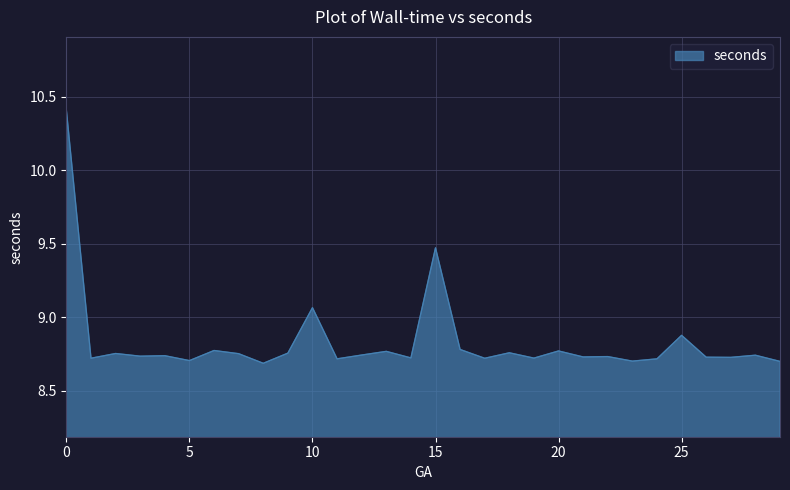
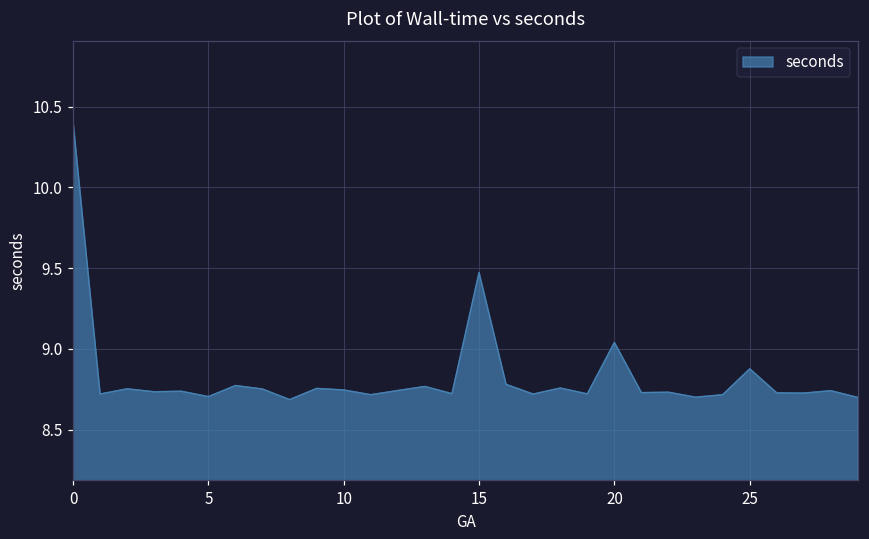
  {
    "0": 10.41,
    "5": 8.70,
-   "10": 9.06,
+   "10": 8.75,
    "15": 9.47,
-   "20": 8.77,
+   "20": 9.04,
    "25": 8.88
  }
